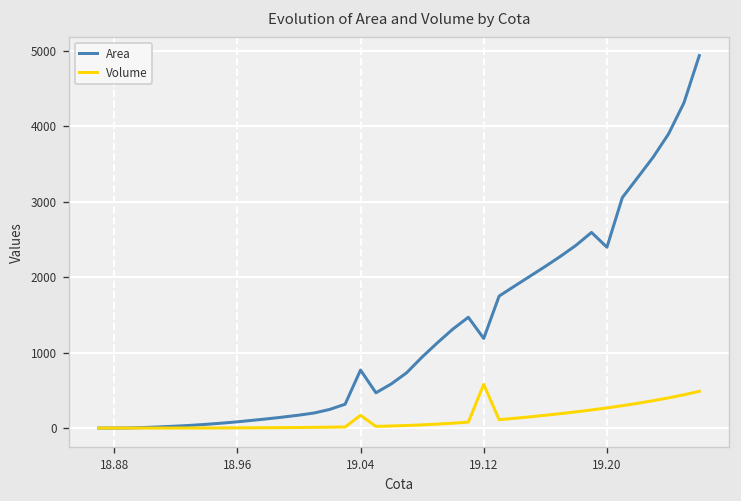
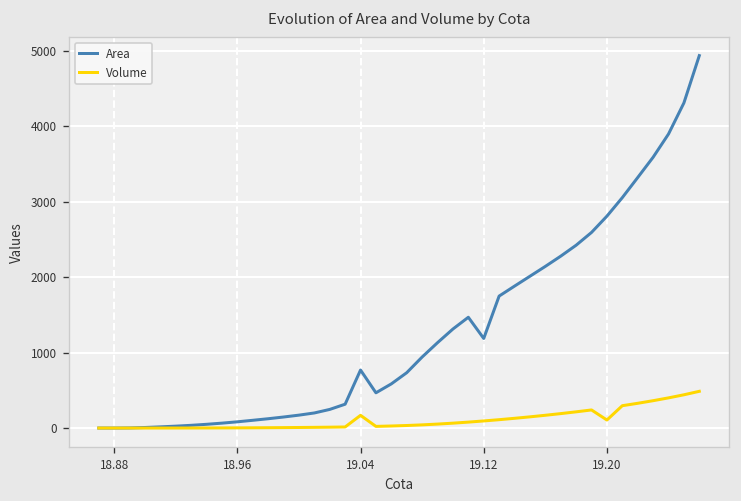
  {
    "Area": {
      "18.96": 100,
      "19.04": 800,
      "19.12": 1200,
-     "19.20": 2400
+     "19.20": 2800
    },
    "Volume": {
      "18.96": 0,
      "19.04": 200,
-     "19.12": 600,
-     "19.20": 300
+     "19.12": 100,
+     "19.20": 100
    }
  }
